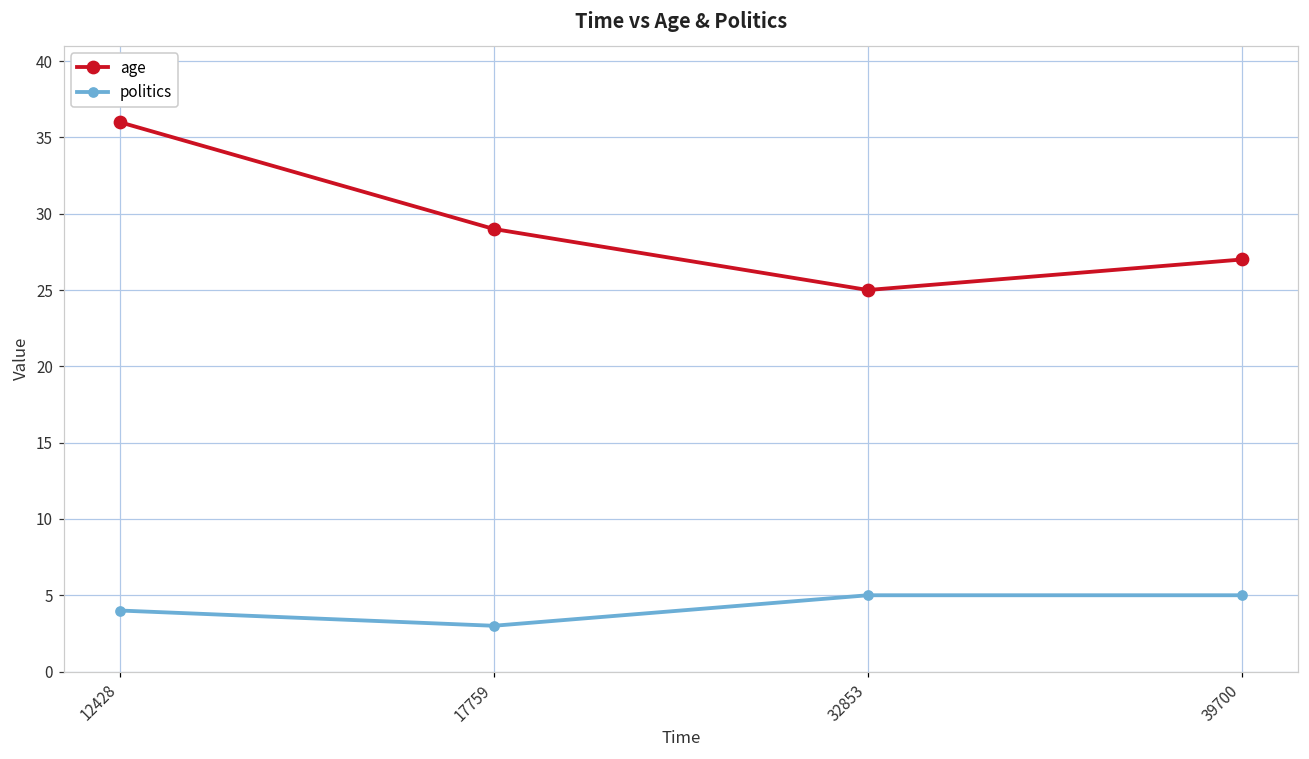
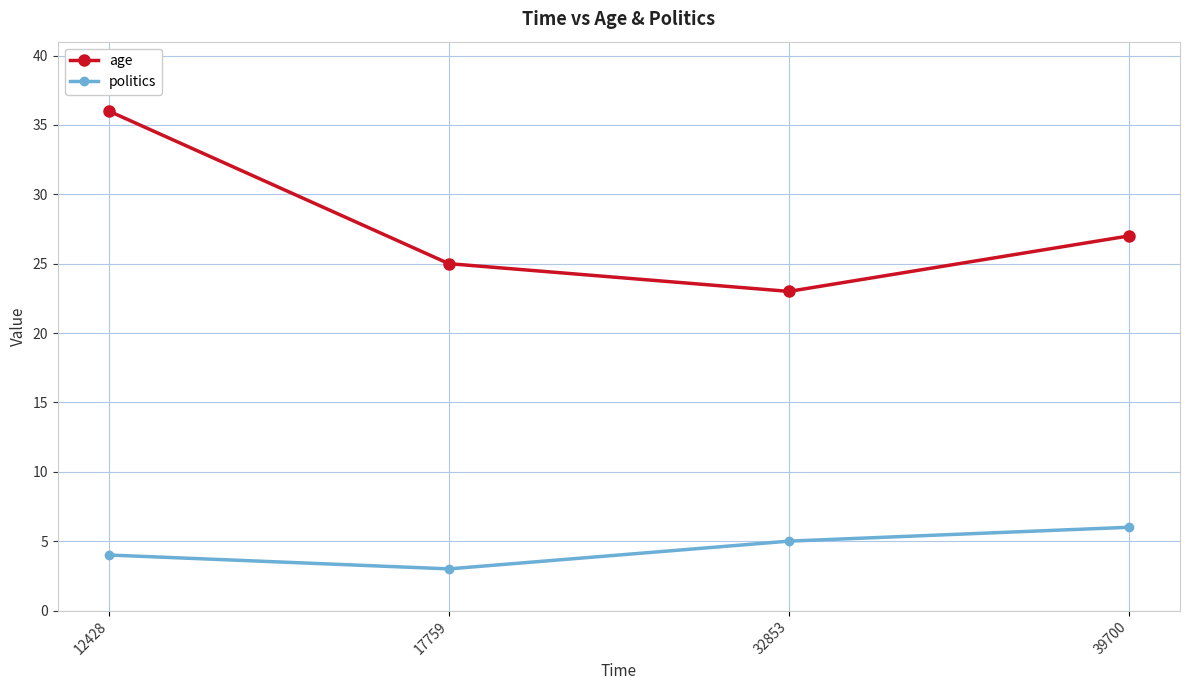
  {
    "age": {
      "12428": 36,
-     "17759": 29,
-     "32853": 25,
+     "17759": 25,
+     "32853": 23,
      "39700": 27
    },
    "politics": {
      "12428": 4,
      "17759": 3,
      "32853": 5,
-     "39700": 5
+     "39700": 6
    }
  }
